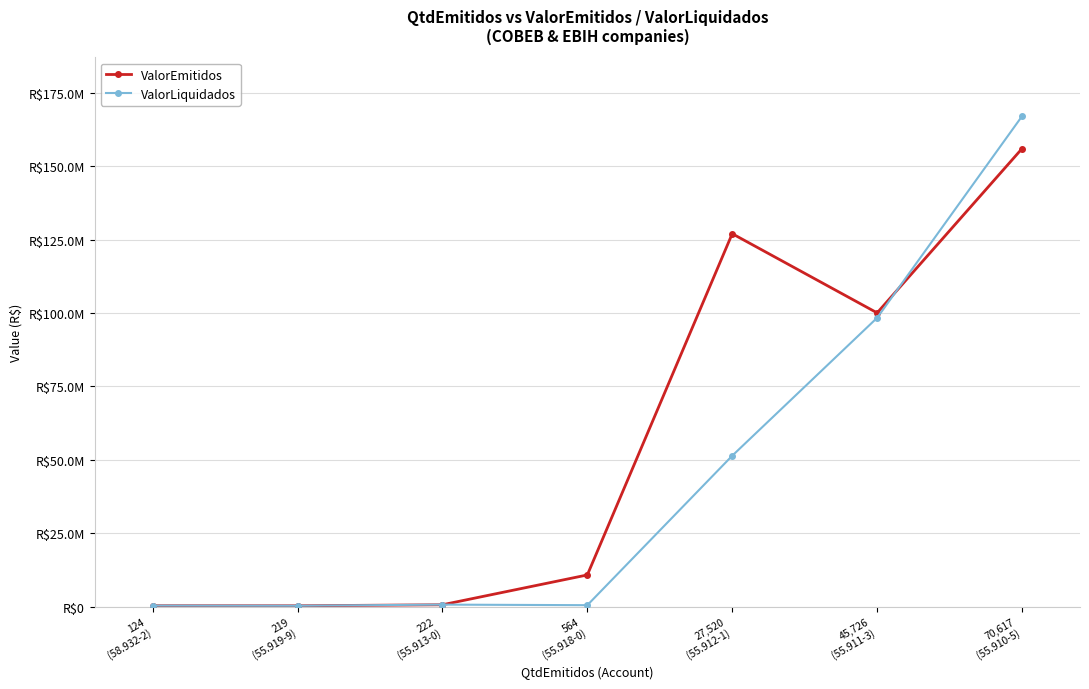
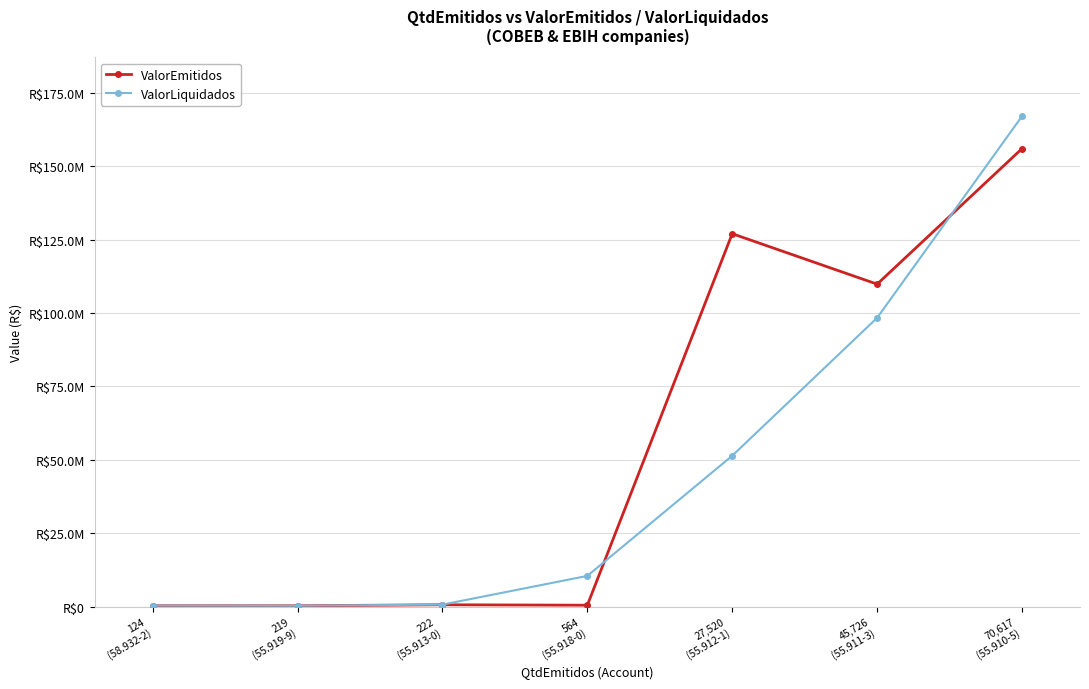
  {
    "ValorEmitidos": {
-     "564 (55.918-0)": "R$11000000",
+     "564 (55.918-0)": "R$0",
      "27,520 (55.912-1)": "R$127000000",
-     "45,726 (55.911-3)": "R$100000000",
+     "45,726 (55.911-3)": "R$110000000",
      "70,617 (55.910-5)": "R$156000000"
    },
    "ValorLiquidados": {
-     "564 (55.918-0)": "R$0",
+     "564 (55.918-0)": "R$10000000",
      "27,520 (55.912-1)": "R$51000000",
      "45,726 (55.911-3)": "R$98000000",
      "70,617 (55.910-5)": "R$167000000"
    }
  }
